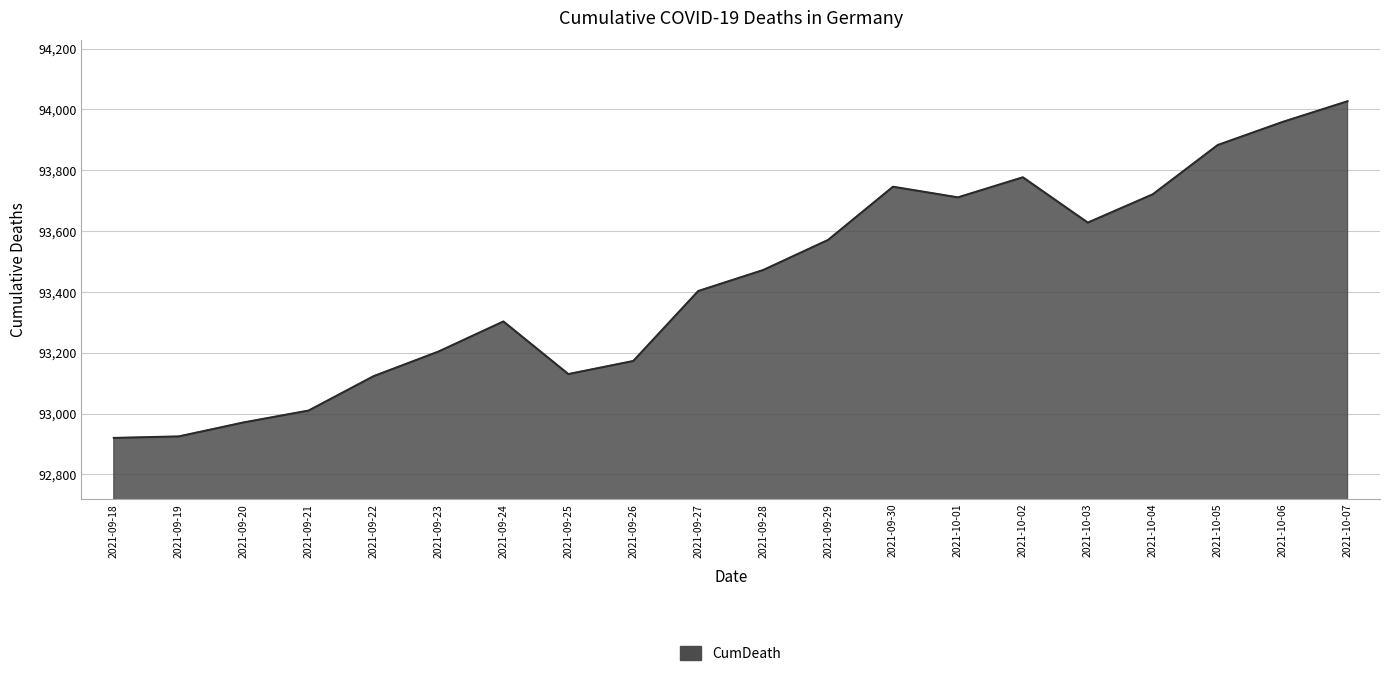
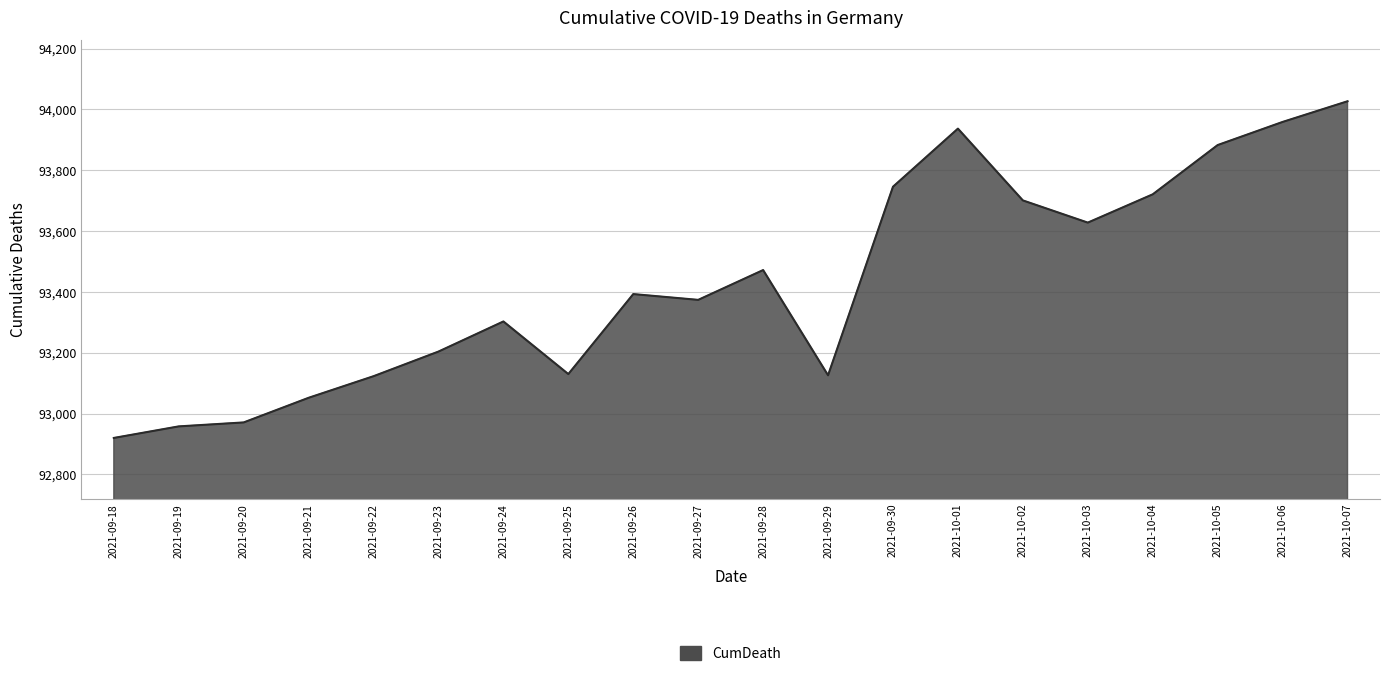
  {
    "2021-09-18": "92,920",
-   "2021-09-19": "92,930",
+   "2021-09-19": "92,960",
    "2021-09-20": "92,970",
-   "2021-09-21": "93,010",
+   "2021-09-21": "93,050",
    "2021-09-22": "93,120",
    "2021-09-23": "93,200",
    "2021-09-24": "93,300",
    "2021-09-25": "93,130",
-   "2021-09-26": "93,170",
-   "2021-09-27": "93,400",
+   "2021-09-26": "93,390",
+   "2021-09-27": "93,370",
    "2021-09-28": "93,470",
-   "2021-09-29": "93,570",
+   "2021-09-29": "93,130",
    "2021-09-30": "93,750",
-   "2021-10-01": "93,710",
-   "2021-10-02": "93,780",
+   "2021-10-01": "93,940",
+   "2021-10-02": "93,700",
    "2021-10-03": "93,630",
    "2021-10-04": "93,720",
    "2021-10-05": "93,880",
    "2021-10-06": "93,960",
    "2021-10-07": "94,030"
  }
